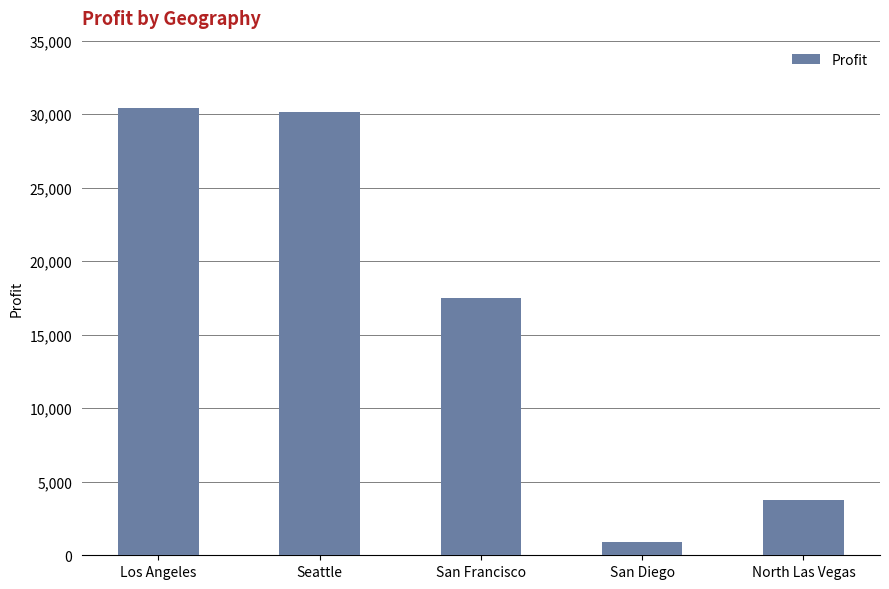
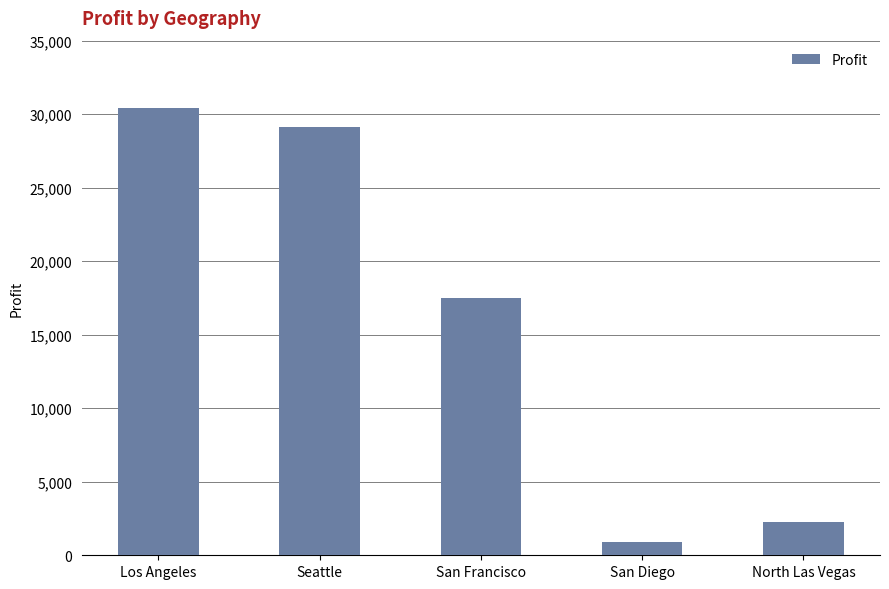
  {
    "Los Angeles": "30,400",
-   "Seattle": "30,200",
+   "Seattle": "29,200",
    "San Francisco": "17,500",
    "San Diego": "900",
-   "North Las Vegas": "3,700"
+   "North Las Vegas": "2,200"
  }
